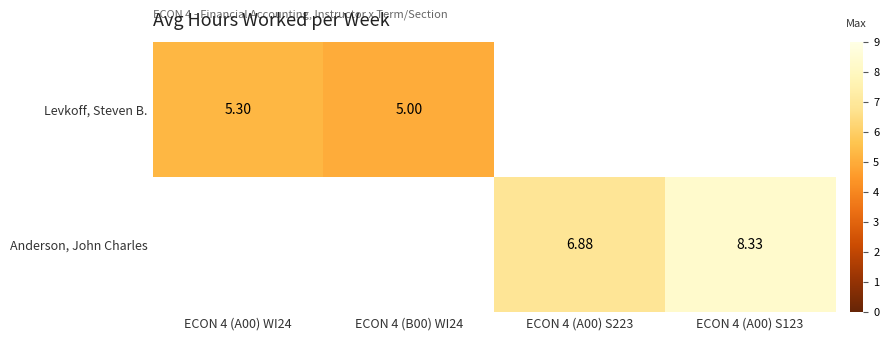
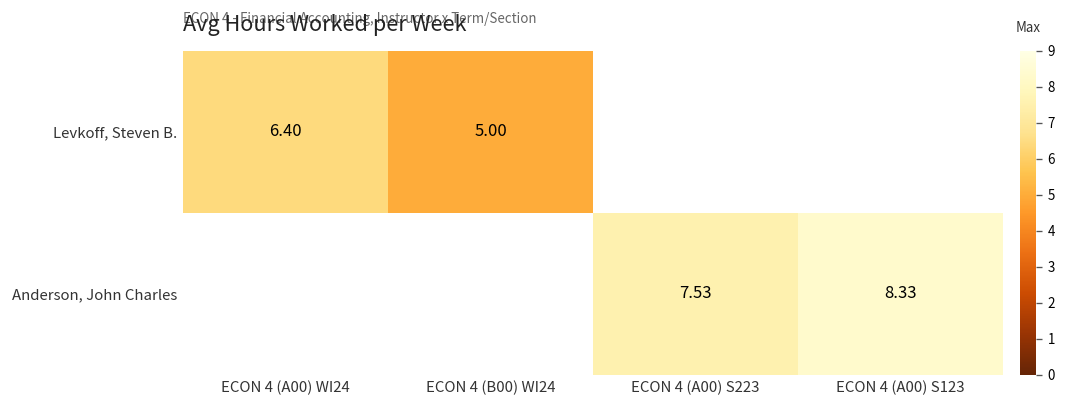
  {
    "Levkoff, Steven B.": {
-     "ECON 4 (A00) WI24": 5.30,
+     "ECON 4 (A00) WI24": 6.40,
      "ECON 4 (B00) WI24": 5.00
    },
    "Anderson, John Charles": {
-     "ECON 4 (A00) S223": 6.88,
+     "ECON 4 (A00) S223": 7.53,
      "ECON 4 (A00) S123": 8.33
    }
  }
